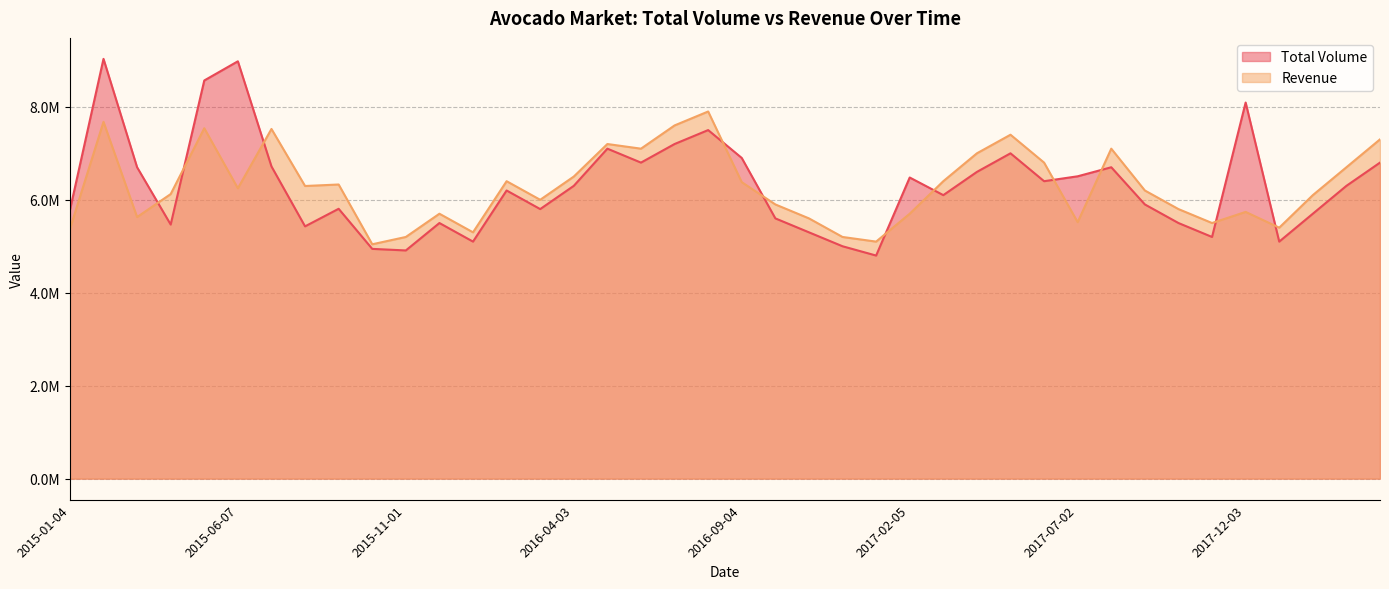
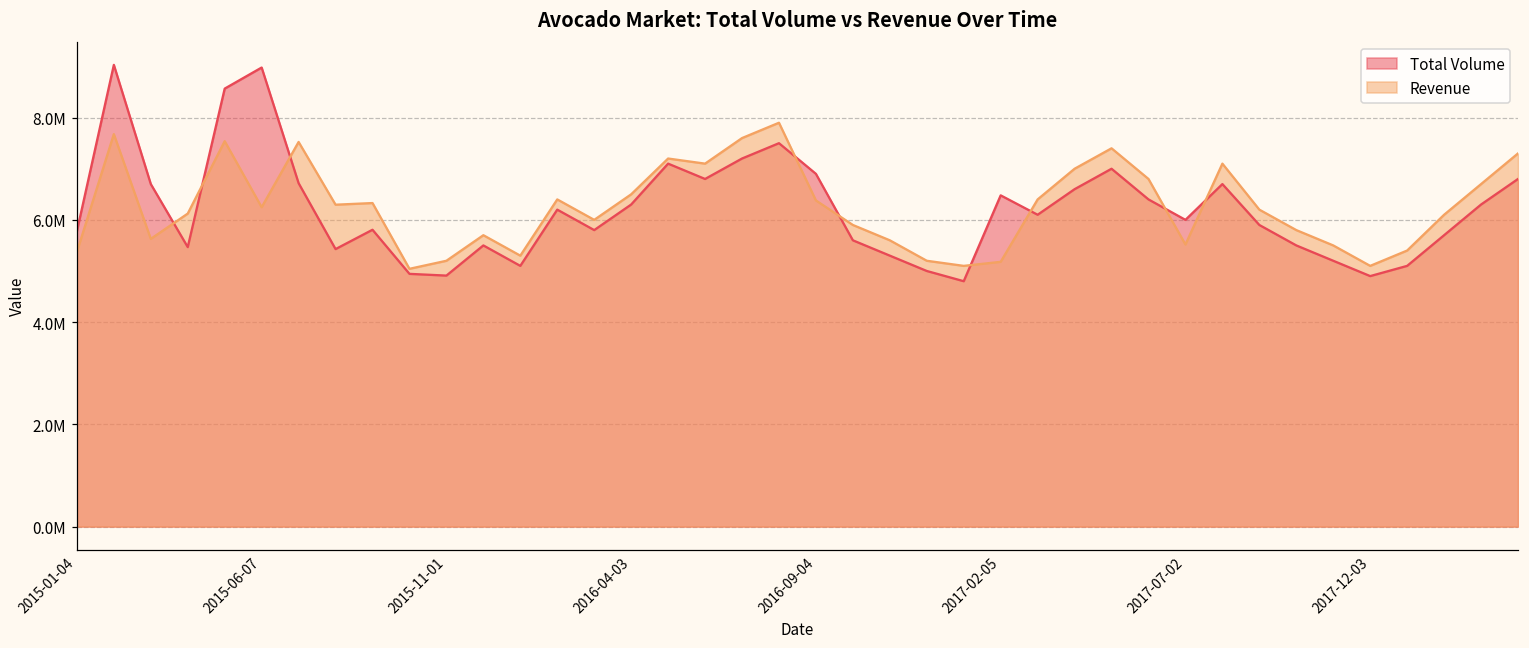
  {
    "Total Volume": {
      "2015-01-04": 5800000,
      "2015-06-07": 9000000,
      "2015-11-01": 4900000,
      "2016-04-03": 6300000,
      "2016-09-04": 6900000,
      "2017-02-05": 6500000,
-     "2017-07-02": 6500000,
-     "2017-12-03": 8100000
+     "2017-07-02": 6000000,
+     "2017-12-03": 4900000
    },
    "Revenue": {
      "2015-01-04": 5400000,
      "2015-06-07": 6200000,
      "2015-11-01": 5200000,
      "2016-04-03": 6500000,
      "2016-09-04": 6400000,
-     "2017-02-05": 5700000,
+     "2017-02-05": 5200000,
      "2017-07-02": 5500000,
-     "2017-12-03": 5700000
+     "2017-12-03": 5100000
    }
  }
